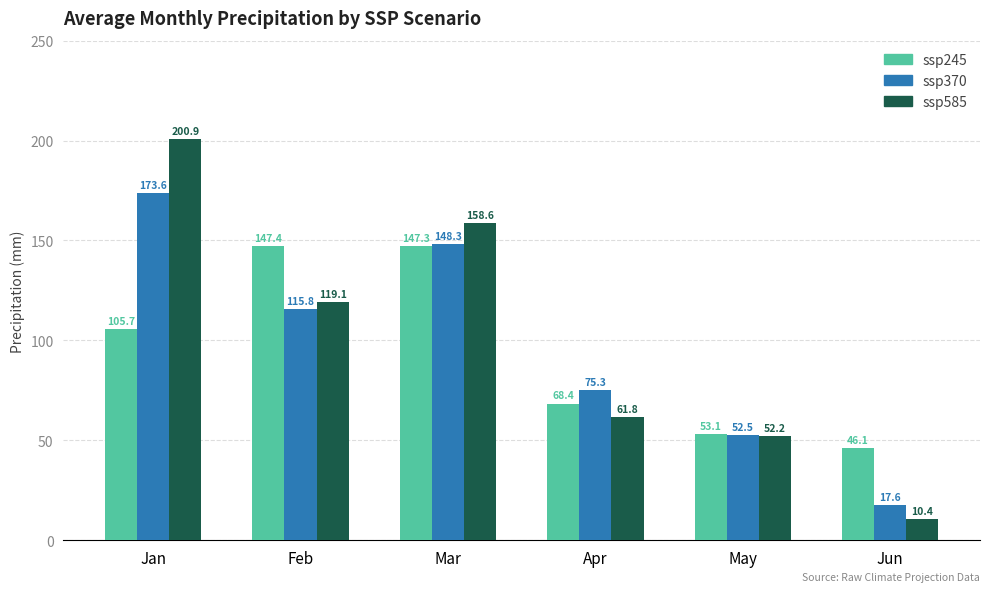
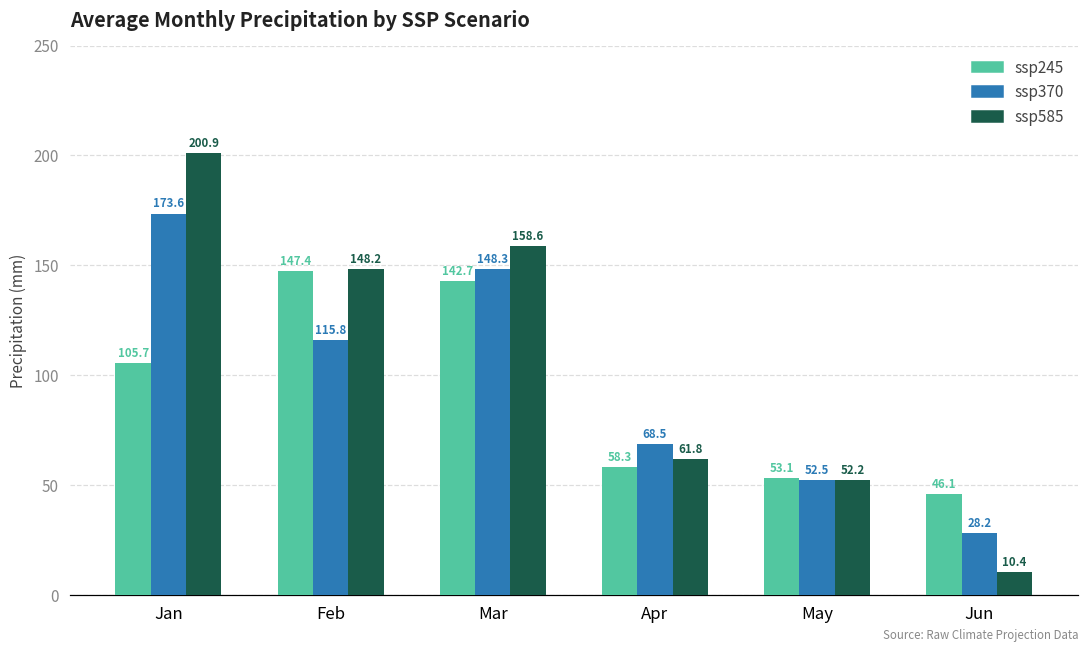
  {
    "ssp245": {
      "Jan": 105.7,
      "Feb": 147.4,
-     "Mar": 147.3,
-     "Apr": 68.4,
+     "Mar": 142.7,
+     "Apr": 58.3,
      "May": 53.1,
      "Jun": 46.1
    },
    "ssp370": {
      "Jan": 173.6,
      "Feb": 115.8,
      "Mar": 148.3,
-     "Apr": 75.3,
+     "Apr": 68.5,
      "May": 52.5,
-     "Jun": 17.6
+     "Jun": 28.2
    },
    "ssp585": {
      "Jan": 200.9,
-     "Feb": 119.1,
+     "Feb": 148.2,
      "Mar": 158.6,
      "Apr": 61.8,
      "May": 52.2,
      "Jun": 10.4
    }
  }
